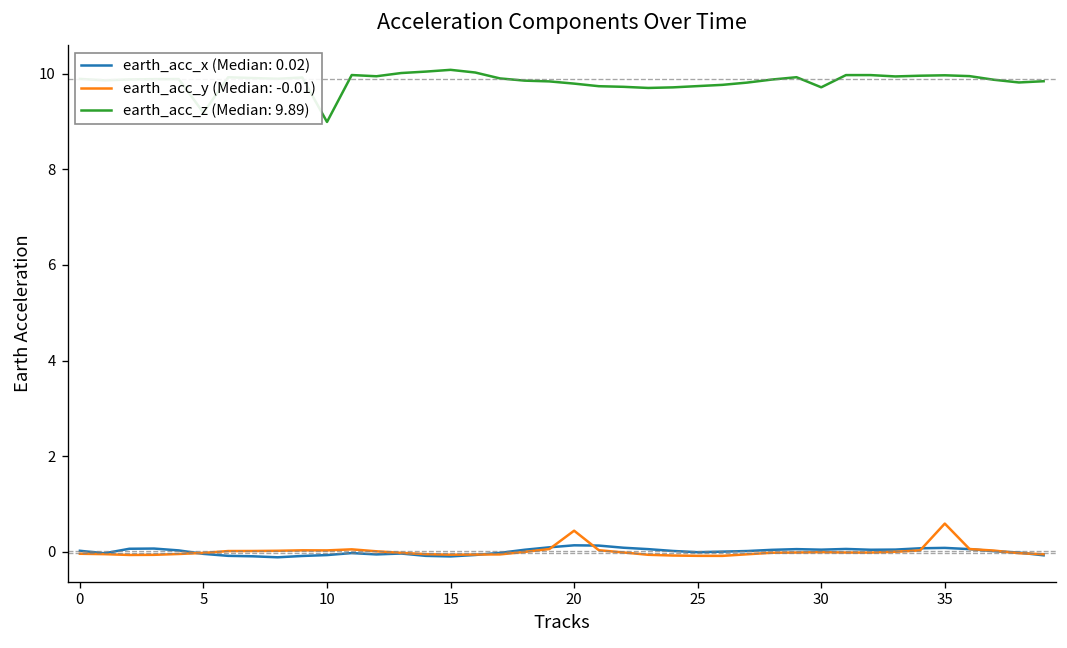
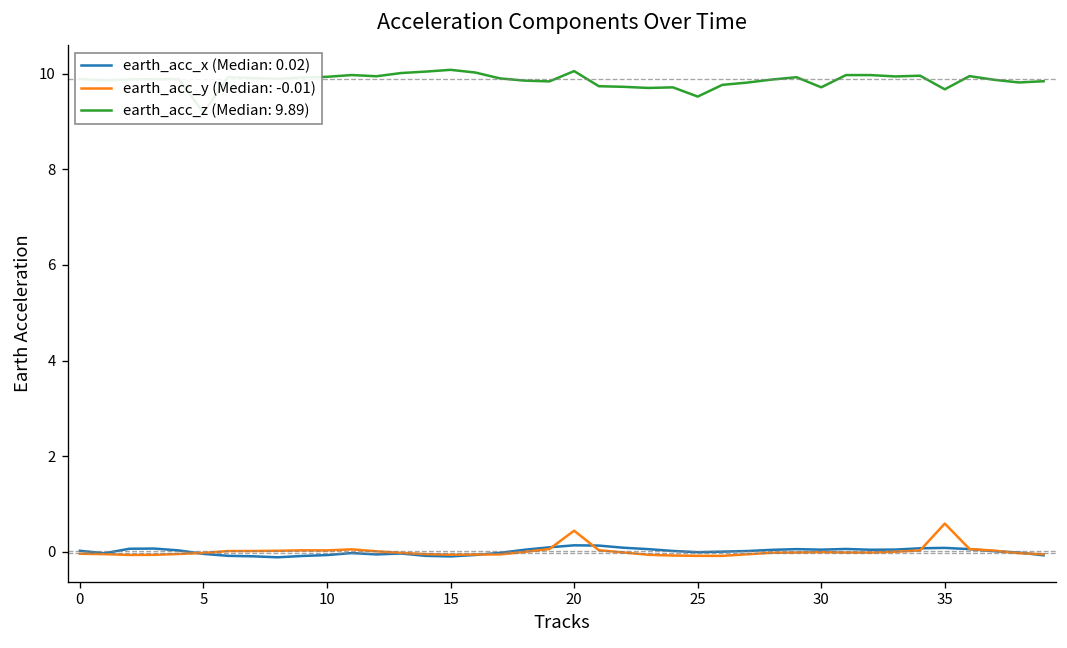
  {
    "earth_acc_x (Median: 0.02)": {
      "10": -0.1,
      "20": 0.1,
      "25": 0.0,
      "35": 0.1
    },
    "earth_acc_y (Median: -0.01)": {
      "10": 0.0,
      "20": 0.4,
      "25": -0.1,
      "35": 0.6
    },
    "earth_acc_z (Median: 9.89)": {
-     "10": 9.0,
+     "10": 9.9,
      "15": 10.1,
-     "20": 9.8,
-     "25": 9.7,
+     "20": 10.1,
+     "25": 9.5,
      "30": 9.7,
-     "35": 10.0
+     "35": 9.7
    }
  }
